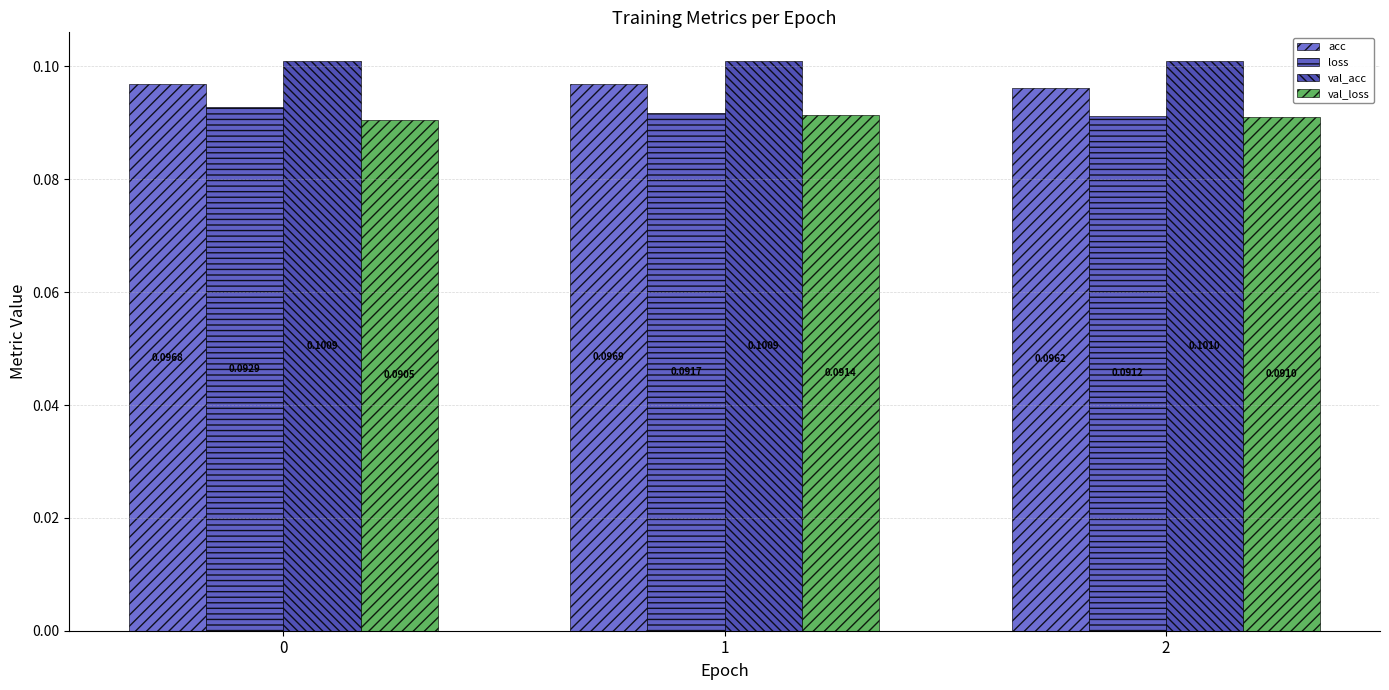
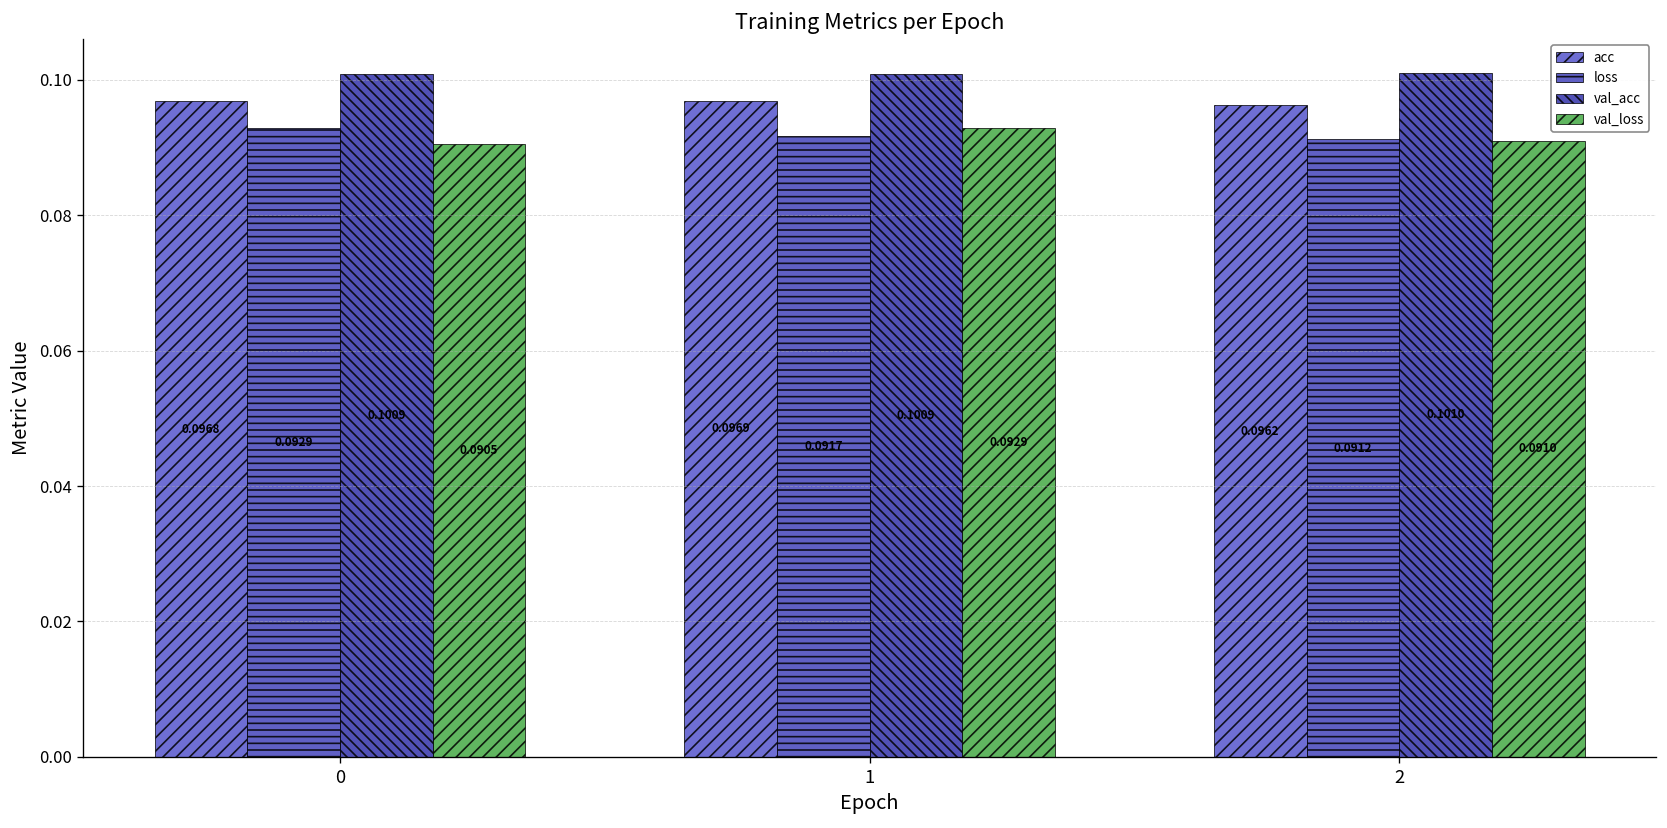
  {
    "val_loss": {
      "0": 0.0905,
-     "1": 0.0914,
+     "1": 0.0929,
      "2": 0.0910
    }
  }
